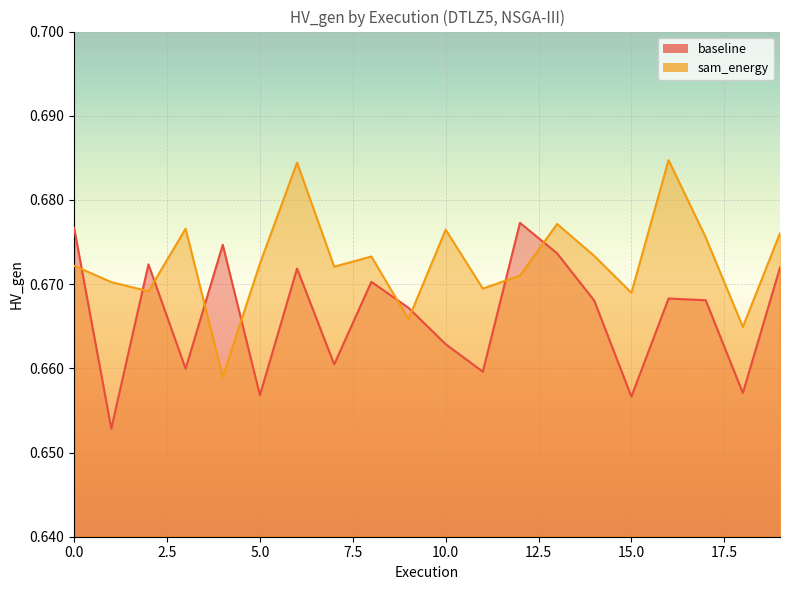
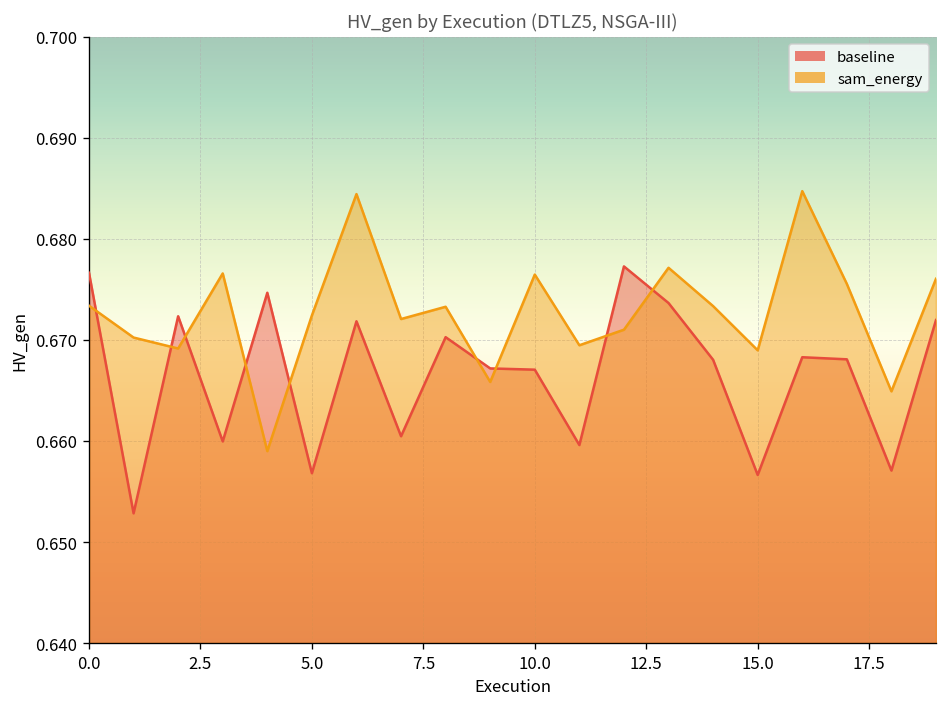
  {
    "baseline": {
      "0.0": 0.677,
      "5.0": 0.657,
-     "10.0": 0.663,
+     "10.0": 0.667,
      "15.0": 0.657
    },
    "sam_energy": {
-     "0.0": 0.672,
+     "0.0": 0.673,
      "5.0": 0.672,
      "10.0": 0.676,
      "15.0": 0.669
    }
  }
